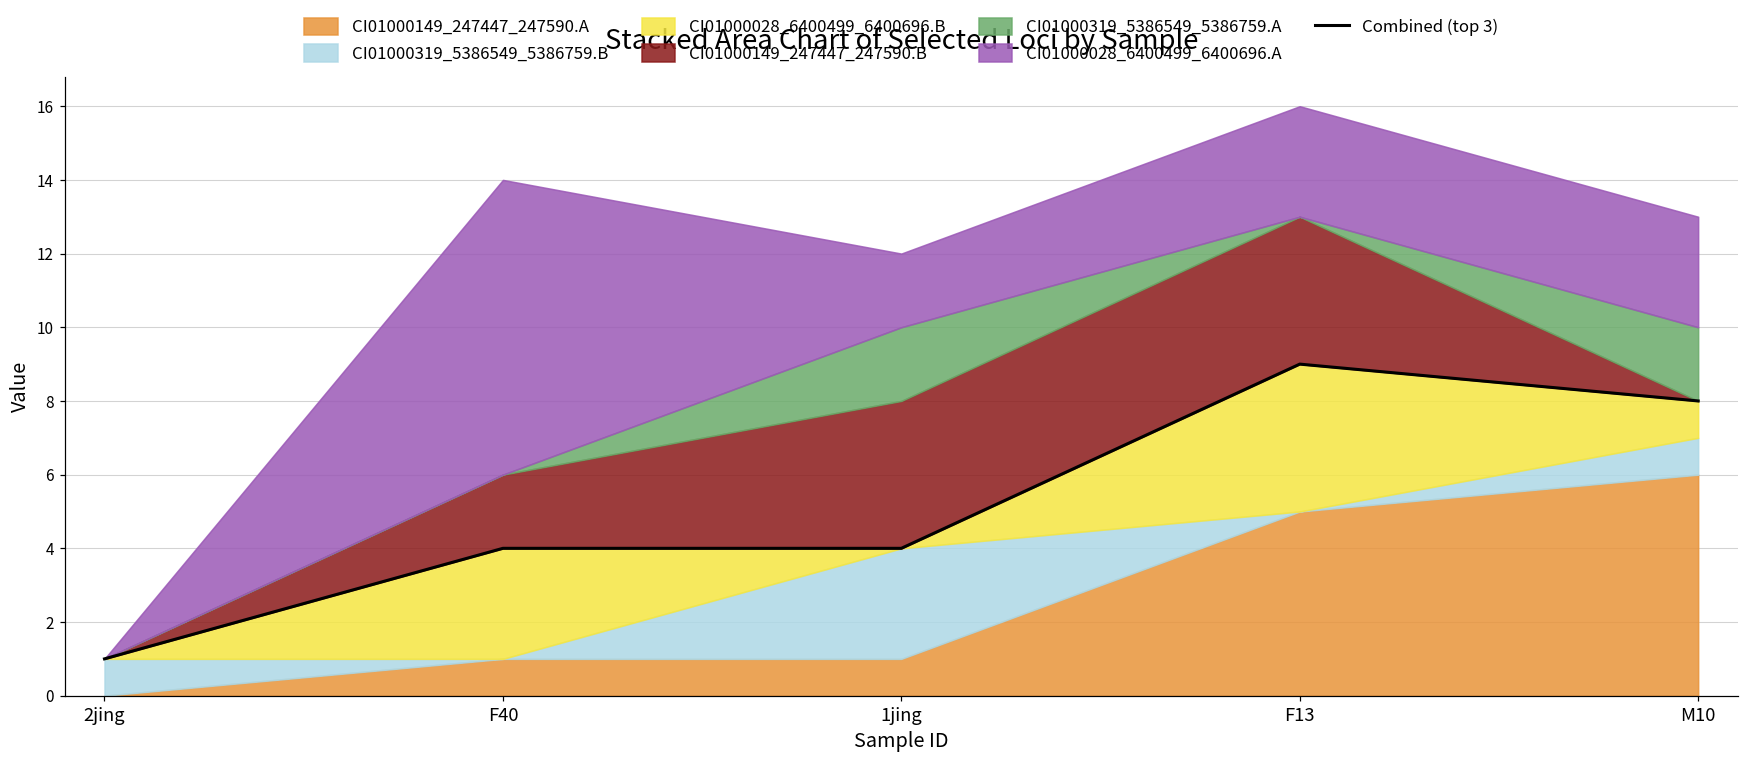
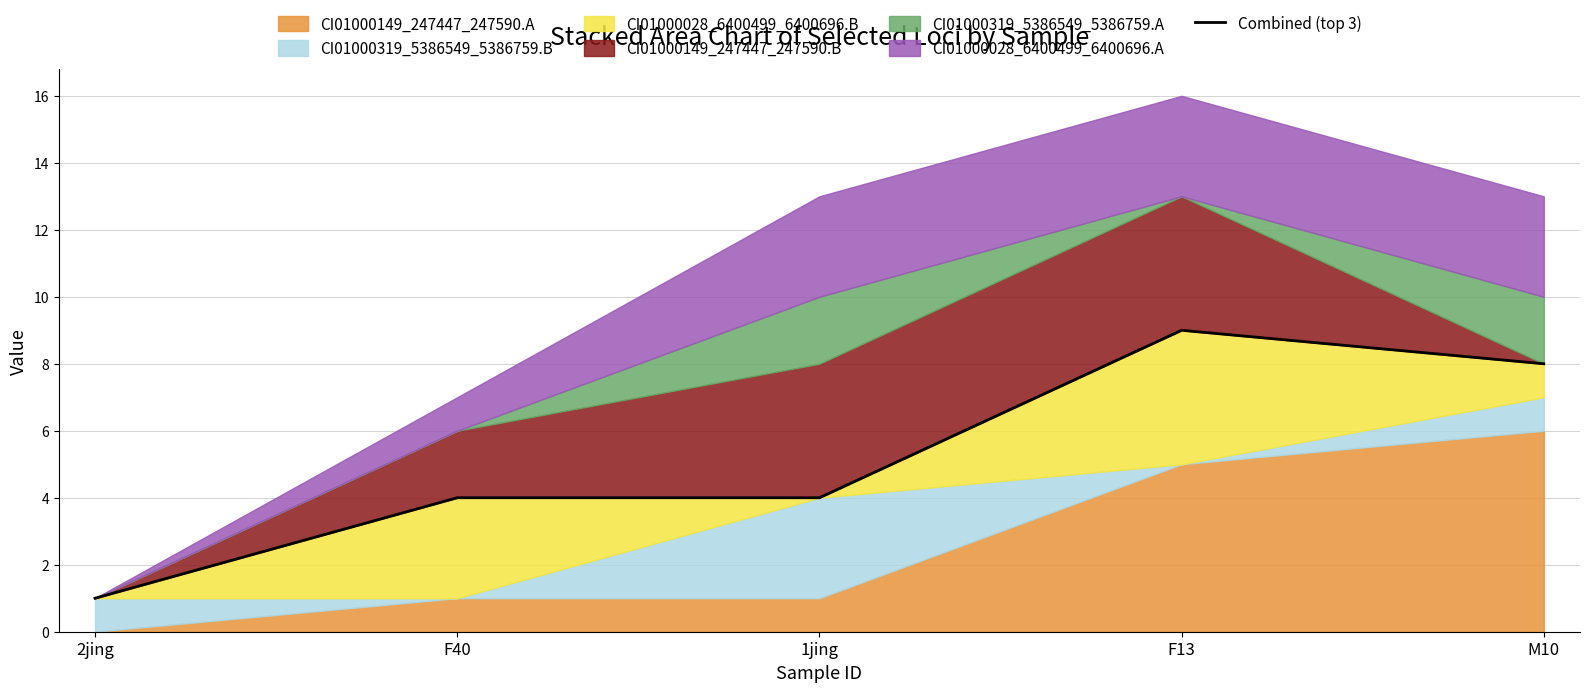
  {
    "CI01000149_247447_247590.A": {
      "2jing": 0,
      "1jing": 1,
      "M10": 6
    },
    "CI01000319_5386549_5386759.B": {
      "M10": 1
    },
    "CI01000028_6400499_6400696.B": {
      "F40": 3,
      "F13": 4
    },
    "CI01000149_247447_247590.B": {
      "1jing": 4
    },
    "CI01000319_5386549_5386759.A": {
      "1jing": 2,
      "M10": 2
    },
    "CI01000028_6400499_6400696.A": {
-     "F40": 8,
-     "1jing": 2,
+     "F40": 1,
+     "1jing": 3,
      "F13": 3,
      "M10": 3
    }
  }
